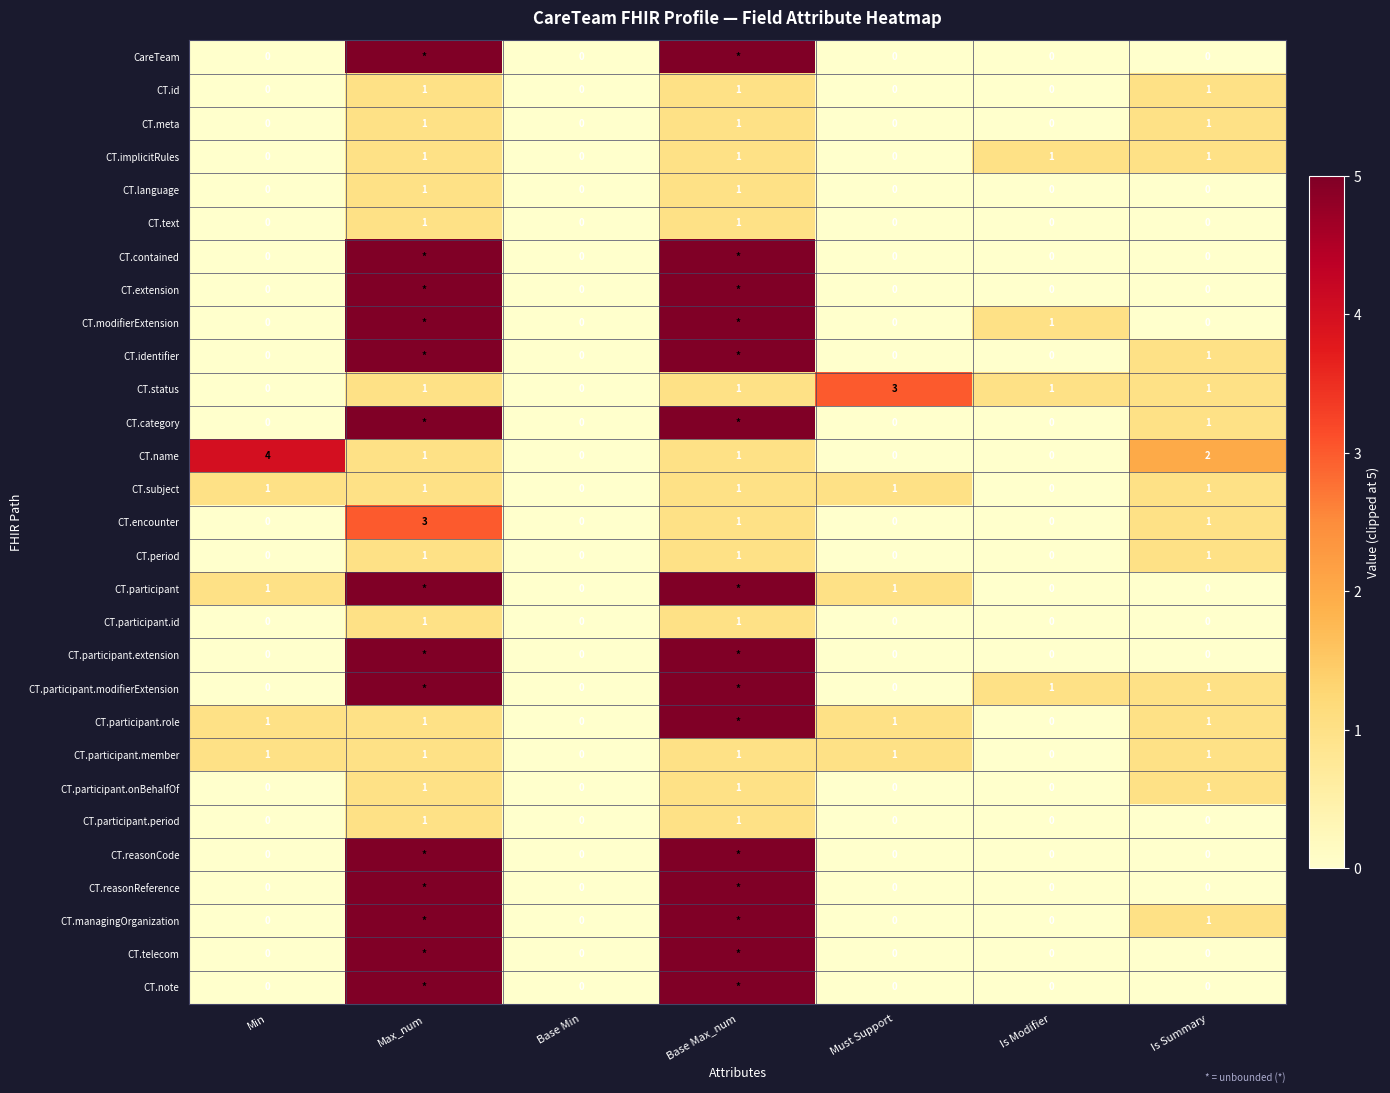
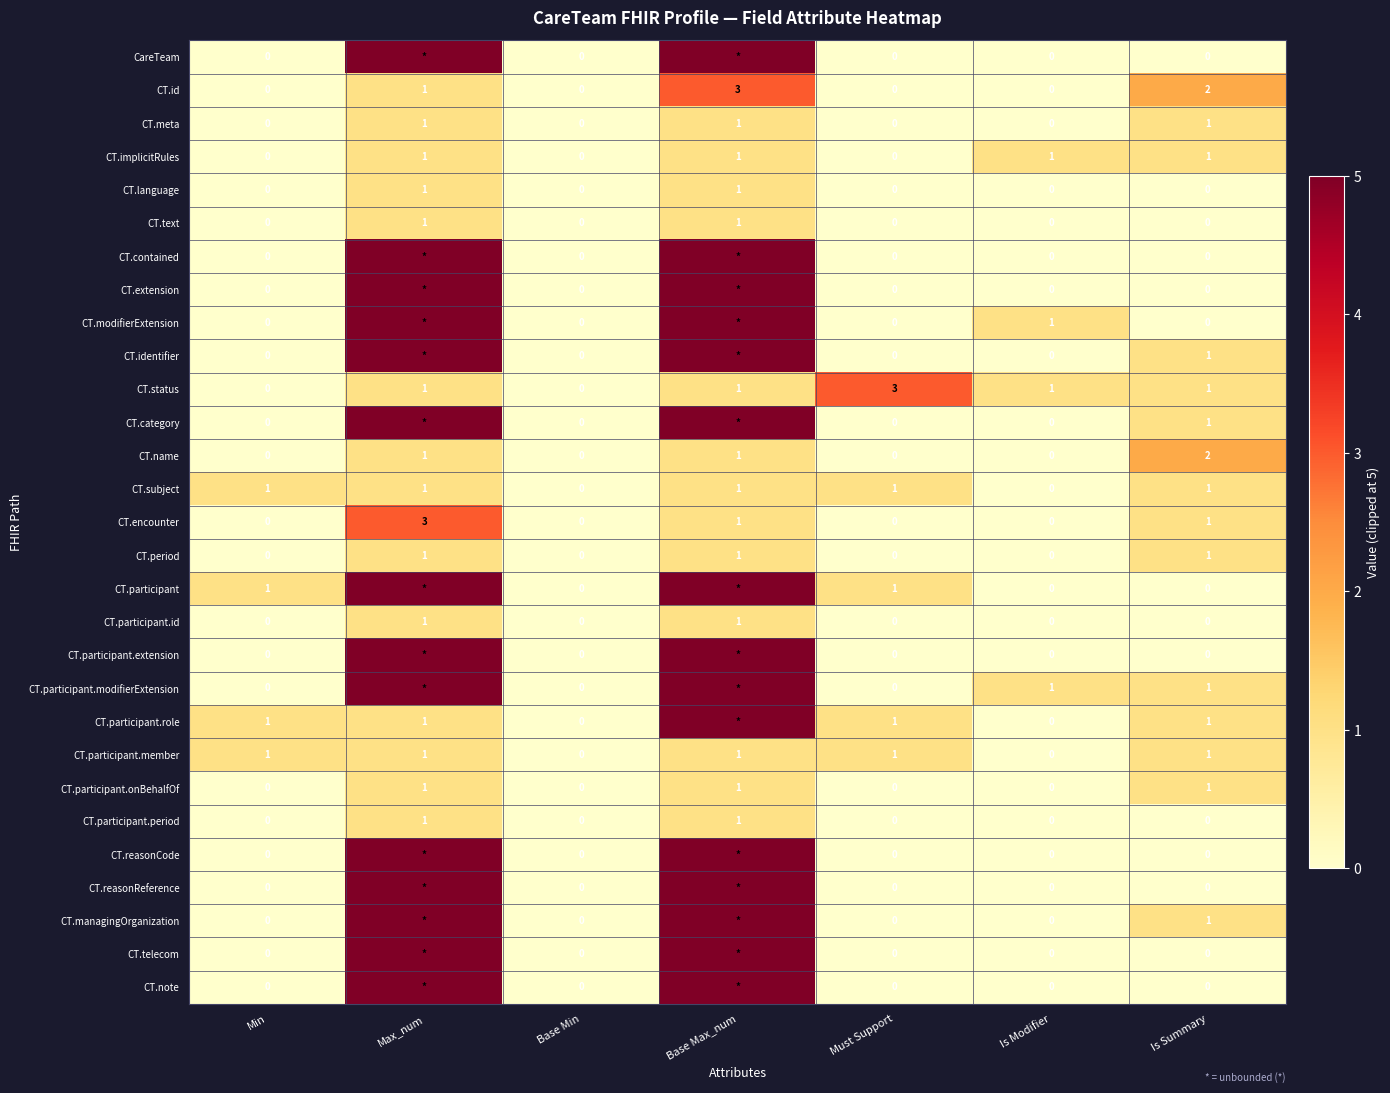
  {
    "CareTeam": {
      "Min": 0,
      "Base Min": 0,
      "Must Support": 0,
      "Is Modifier": 0,
      "Is Summary": 0
    },
    "CT.id": {
      "Min": 0,
      "Max_num": 1,
      "Base Min": 0,
-     "Base Max_num": 1,
+     "Base Max_num": 3,
      "Must Support": 0,
      "Is Modifier": 0,
-     "Is Summary": 1
+     "Is Summary": 2
    },
    "CT.meta": {
      "Min": 0,
      "Max_num": 1,
      "Base Min": 0,
      "Base Max_num": 1,
      "Must Support": 0,
      "Is Modifier": 0,
      "Is Summary": 1
    },
    "CT.implicitRules": {
      "Min": 0,
      "Max_num": 1,
      "Base Min": 0,
      "Base Max_num": 1,
      "Must Support": 0,
      "Is Modifier": 1,
      "Is Summary": 1
    },
    "CT.language": {
      "Min": 0,
      "Max_num": 1,
      "Base Min": 0,
      "Base Max_num": 1,
      "Must Support": 0,
      "Is Modifier": 0,
      "Is Summary": 0
    },
    "CT.text": {
      "Min": 0,
      "Max_num": 1,
      "Base Min": 0,
      "Base Max_num": 1,
      "Must Support": 0,
      "Is Modifier": 0,
      "Is Summary": 0
    },
    "CT.contained": {
      "Min": 0,
      "Base Min": 0,
      "Must Support": 0,
      "Is Modifier": 0,
      "Is Summary": 0
    },
    "CT.extension": {
      "Min": 0,
      "Base Min": 0,
      "Must Support": 0,
      "Is Modifier": 0,
      "Is Summary": 0
    },
    "CT.modifierExtension": {
      "Min": 0,
      "Base Min": 0,
      "Must Support": 0,
      "Is Modifier": 1,
      "Is Summary": 0
    },
    "CT.identifier": {
      "Min": 0,
      "Base Min": 0,
      "Must Support": 0,
      "Is Modifier": 0,
      "Is Summary": 1
    },
    "CT.status": {
      "Min": 0,
      "Max_num": 1,
      "Base Min": 0,
      "Base Max_num": 1,
      "Must Support": 3,
      "Is Modifier": 1,
      "Is Summary": 1
    },
    "CT.category": {
      "Min": 0,
      "Base Min": 0,
      "Must Support": 0,
      "Is Modifier": 0,
      "Is Summary": 1
    },
    "CT.name": {
-     "Min": 4,
+     "Min": 0,
      "Max_num": 1,
      "Base Min": 0,
      "Base Max_num": 1,
      "Must Support": 0,
      "Is Modifier": 0,
      "Is Summary": 2
    },
    "CT.subject": {
      "Min": 1,
      "Max_num": 1,
      "Base Min": 0,
      "Base Max_num": 1,
      "Must Support": 1,
      "Is Modifier": 0,
      "Is Summary": 1
    },
    "CT.encounter": {
      "Min": 0,
      "Max_num": 3,
      "Base Min": 0,
      "Base Max_num": 1,
      "Must Support": 0,
      "Is Modifier": 0,
      "Is Summary": 1
    },
    "CT.period": {
      "Min": 0,
      "Max_num": 1,
      "Base Min": 0,
      "Base Max_num": 1,
      "Must Support": 0,
      "Is Modifier": 0,
      "Is Summary": 1
    },
    "CT.participant": {
      "Min": 1,
      "Base Min": 0,
      "Must Support": 1,
      "Is Modifier": 0,
      "Is Summary": 0
    },
    "CT.participant.id": {
      "Min": 0,
      "Max_num": 1,
      "Base Min": 0,
      "Base Max_num": 1,
      "Must Support": 0,
      "Is Modifier": 0,
      "Is Summary": 0
    },
    "CT.participant.extension": {
      "Min": 0,
      "Base Min": 0,
      "Must Support": 0,
      "Is Modifier": 0,
      "Is Summary": 0
    },
    "CT.participant.modifierExtension": {
      "Min": 0,
      "Base Min": 0,
      "Must Support": 0,
      "Is Modifier": 1,
      "Is Summary": 1
    },
    "CT.participant.role": {
      "Min": 1,
      "Max_num": 1,
      "Base Min": 0,
      "Must Support": 1,
      "Is Modifier": 0,
      "Is Summary": 1
    },
    "CT.participant.member": {
      "Min": 1,
      "Max_num": 1,
      "Base Min": 0,
      "Base Max_num": 1,
      "Must Support": 1,
      "Is Modifier": 0,
      "Is Summary": 1
    },
    "CT.participant.onBehalfOf": {
      "Min": 0,
      "Max_num": 1,
      "Base Min": 0,
      "Base Max_num": 1,
      "Must Support": 0,
      "Is Modifier": 0,
      "Is Summary": 1
    },
    "CT.participant.period": {
      "Min": 0,
      "Max_num": 1,
      "Base Min": 0,
      "Base Max_num": 1,
      "Must Support": 0,
      "Is Modifier": 0,
      "Is Summary": 0
    },
    "CT.reasonCode": {
      "Min": 0,
      "Base Min": 0,
      "Must Support": 0,
      "Is Modifier": 0,
      "Is Summary": 0
    },
    "CT.reasonReference": {
      "Min": 0,
      "Base Min": 0,
      "Must Support": 0,
      "Is Modifier": 0,
      "Is Summary": 0
    },
    "CT.managingOrganization": {
      "Min": 0,
      "Base Min": 0,
      "Must Support": 0,
      "Is Modifier": 0,
      "Is Summary": 1
    },
    "CT.telecom": {
      "Min": 0,
      "Base Min": 0,
      "Must Support": 0,
      "Is Modifier": 0,
      "Is Summary": 0
    },
    "CT.note": {
      "Min": 0,
      "Base Min": 0,
      "Must Support": 0,
      "Is Modifier": 0,
      "Is Summary": 0
    }
  }
